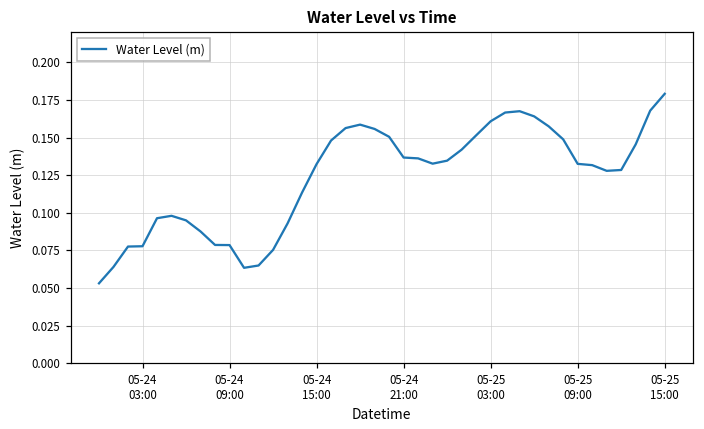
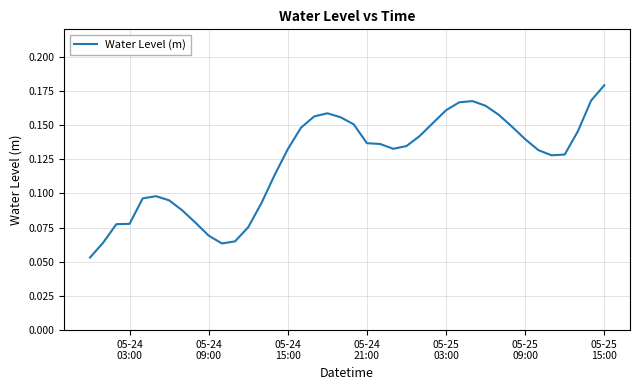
  {
    "05-24 03:00": 0.078,
-   "05-24 09:00": 0.078,
+   "05-24 09:00": 0.069,
    "05-24 15:00": 0.132,
    "05-24 21:00": 0.137,
    "05-25 03:00": 0.161,
-   "05-25 09:00": 0.133,
+   "05-25 09:00": 0.140,
    "05-25 15:00": 0.179
  }
